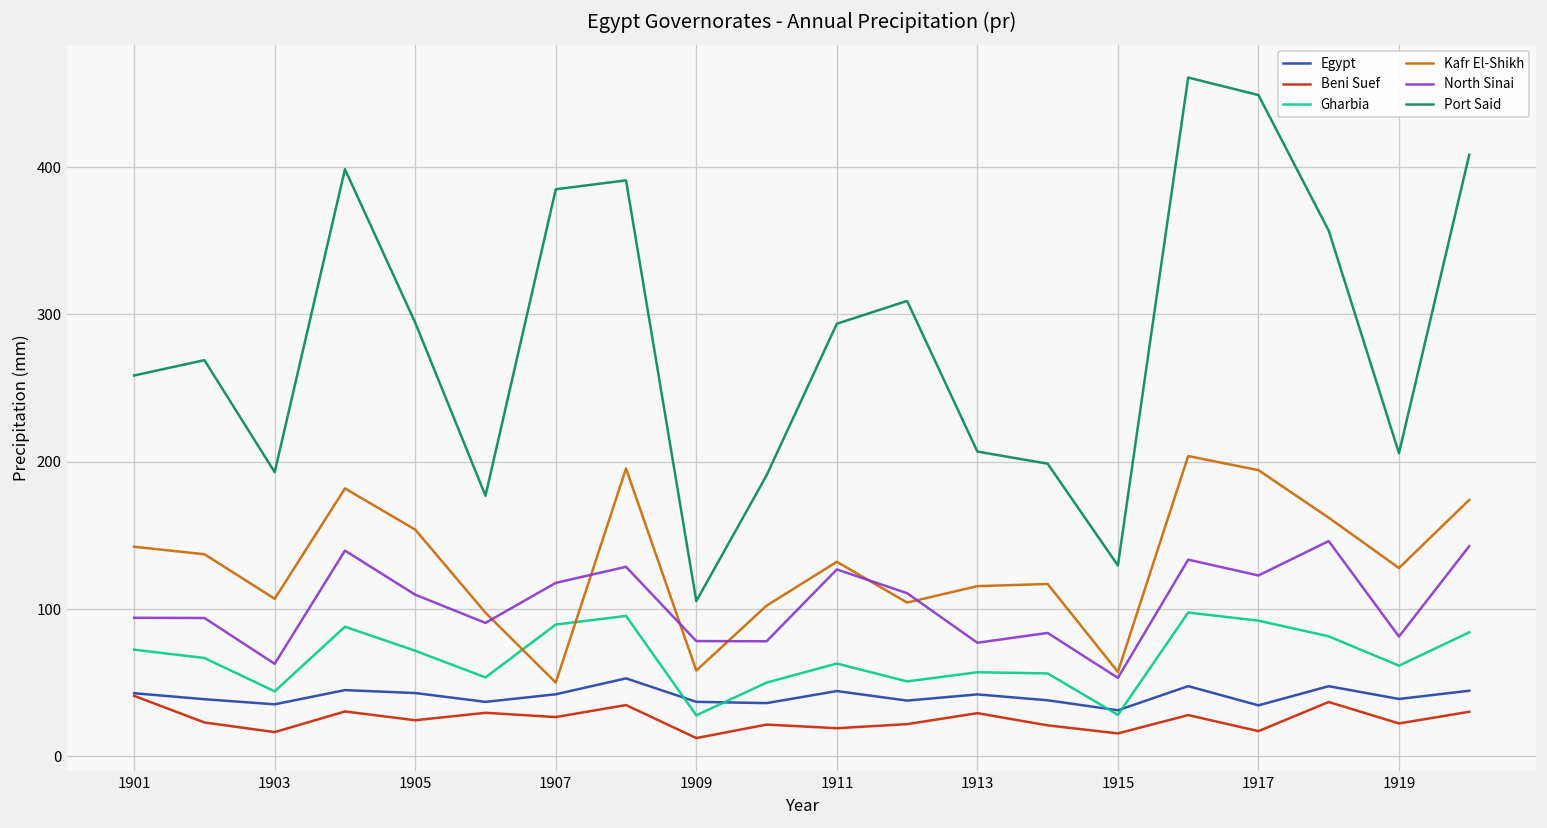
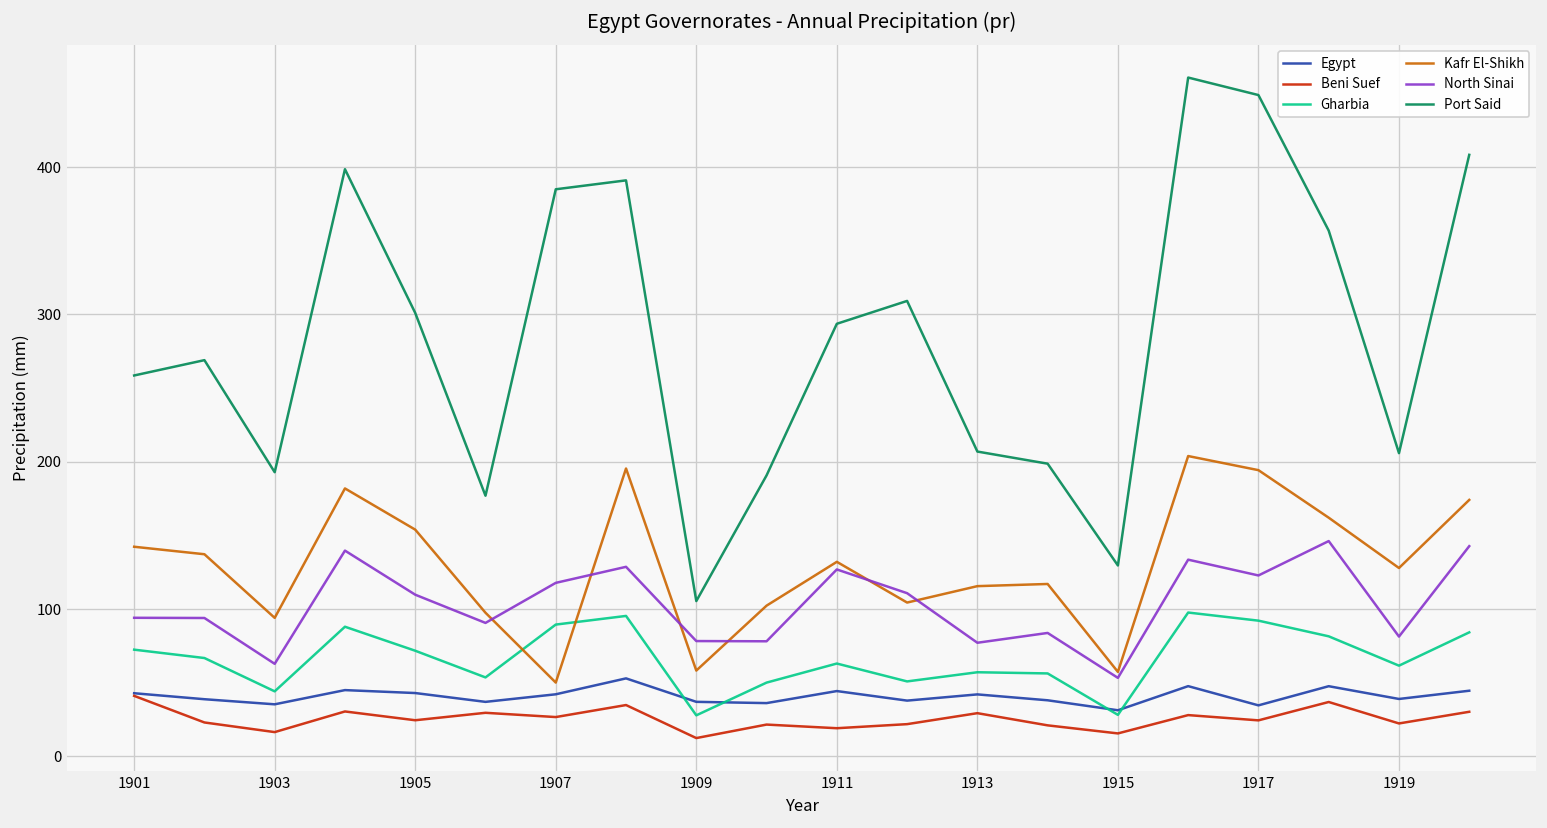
  {
    "Egypt": {
      "1903": 35,
      "1905": 43,
      "1907": 42,
      "1909": 37,
      "1911": 44,
      "1913": 42,
      "1915": 31,
      "1917": 35,
      "1919": 39
    },
    "Beni Suef": {
      "1903": 17,
      "1905": 25,
      "1907": 27,
      "1909": 12,
      "1911": 19,
      "1913": 29,
      "1915": 16,
-     "1917": 17,
+     "1917": 24,
      "1919": 22
    },
    "Gharbia": {
      "1901": 72,
      "1903": 44,
      "1905": 72,
      "1907": 89,
      "1909": 28,
      "1911": 63,
      "1913": 57,
      "1915": 28,
      "1917": 92,
      "1919": 62
    },
    "Kafr El-Shikh": {
      "1901": 142,
-     "1903": 107,
+     "1903": 94,
      "1905": 154,
      "1907": 50,
      "1909": 58,
      "1911": 132,
      "1913": 116,
      "1915": 57,
      "1917": 194,
      "1919": 128
    },
    "North Sinai": {
      "1901": 94,
      "1903": 63,
      "1905": 110,
      "1907": 118,
      "1909": 78,
      "1911": 127,
      "1913": 77,
      "1915": 53,
      "1917": 123,
      "1919": 81
    },
    "Port Said": {
      "1901": 259,
      "1903": 193,
-     "1905": 294,
+     "1905": 301,
      "1907": 385,
      "1909": 105,
      "1911": 294,
      "1913": 207,
      "1915": 130,
      "1917": 449,
      "1919": 206
    }
  }
